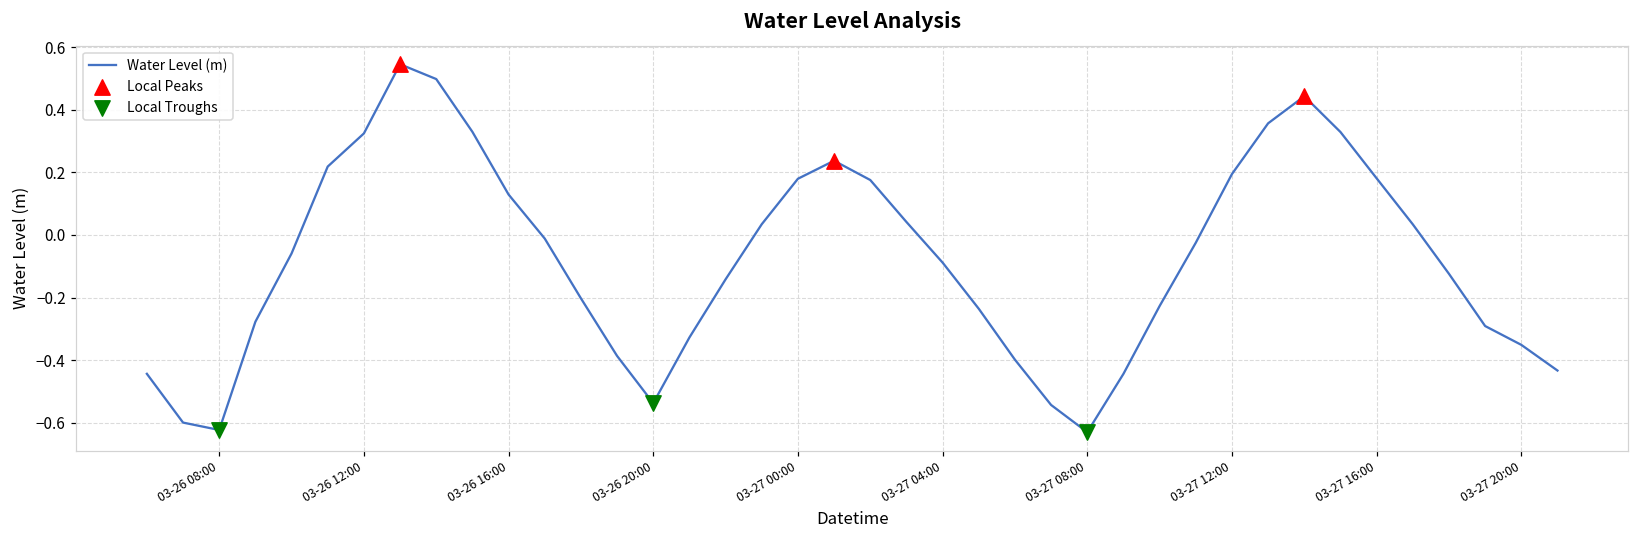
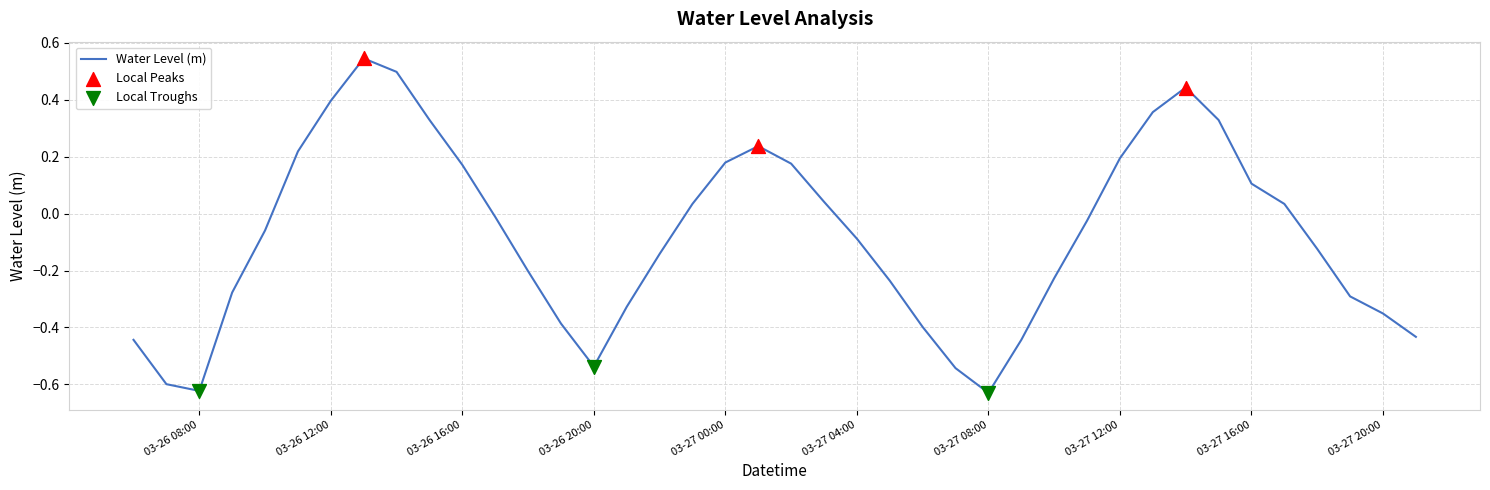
  {
    "Water Level (m)": {
-     "03-26 12:00": 0.32,
-     "03-26 16:00": 0.13,
+     "03-26 12:00": 0.40,
+     "03-26 16:00": 0.17,
      "03-27 00:00": 0.18,
      "03-27 04:00": -0.09,
      "03-27 12:00": 0.19,
-     "03-27 16:00": 0.18,
+     "03-27 16:00": 0.11,
      "03-27 20:00": -0.35
    }
  }
